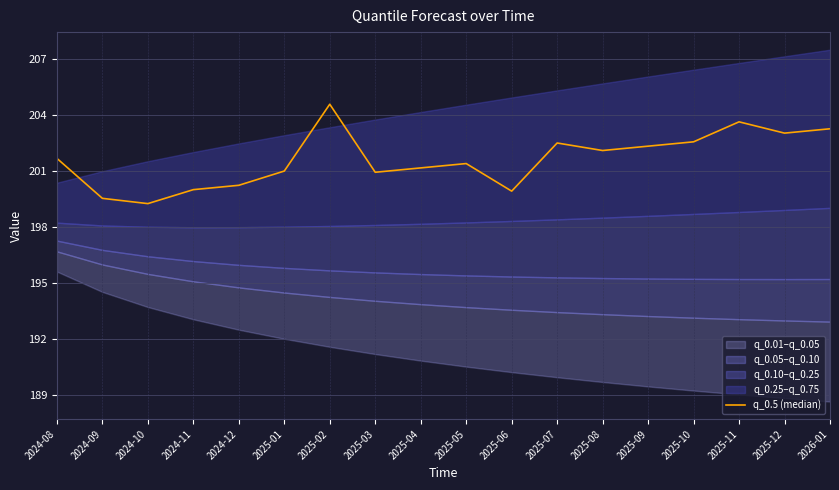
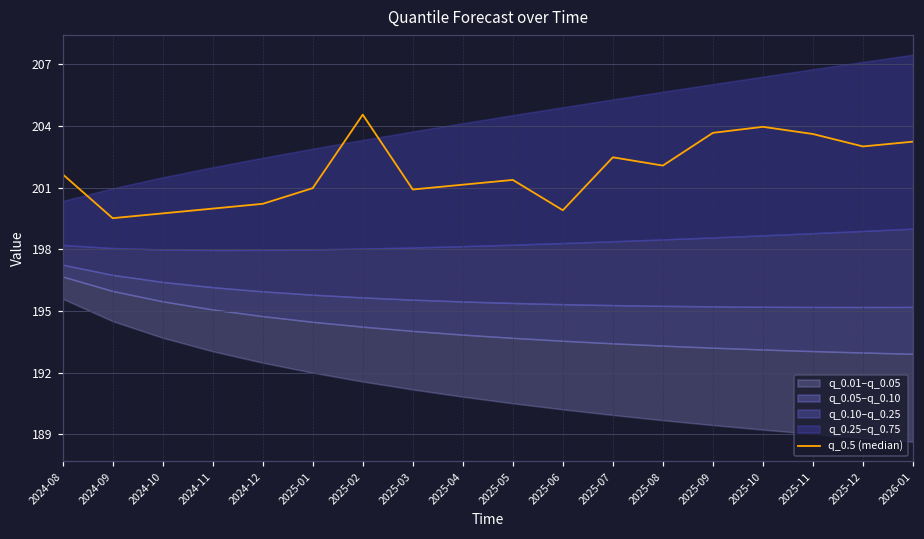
  {
    "q_0.5 (median)": {
      "2024-08": 201.7,
      "2024-09": 199.5,
-     "2024-10": 199.2,
+     "2024-10": 199.7,
      "2024-11": 200.0,
      "2024-12": 200.2,
      "2025-01": 201.0,
      "2025-02": 204.6,
      "2025-03": 200.9,
      "2025-04": 201.1,
      "2025-05": 201.4,
      "2025-06": 199.9,
      "2025-07": 202.5,
      "2025-08": 202.1,
-     "2025-09": 202.3,
-     "2025-10": 202.5,
+     "2025-09": 203.7,
+     "2025-10": 204.0,
      "2025-11": 203.6,
      "2025-12": 203.0,
      "2026-01": 203.2
    }
  }
